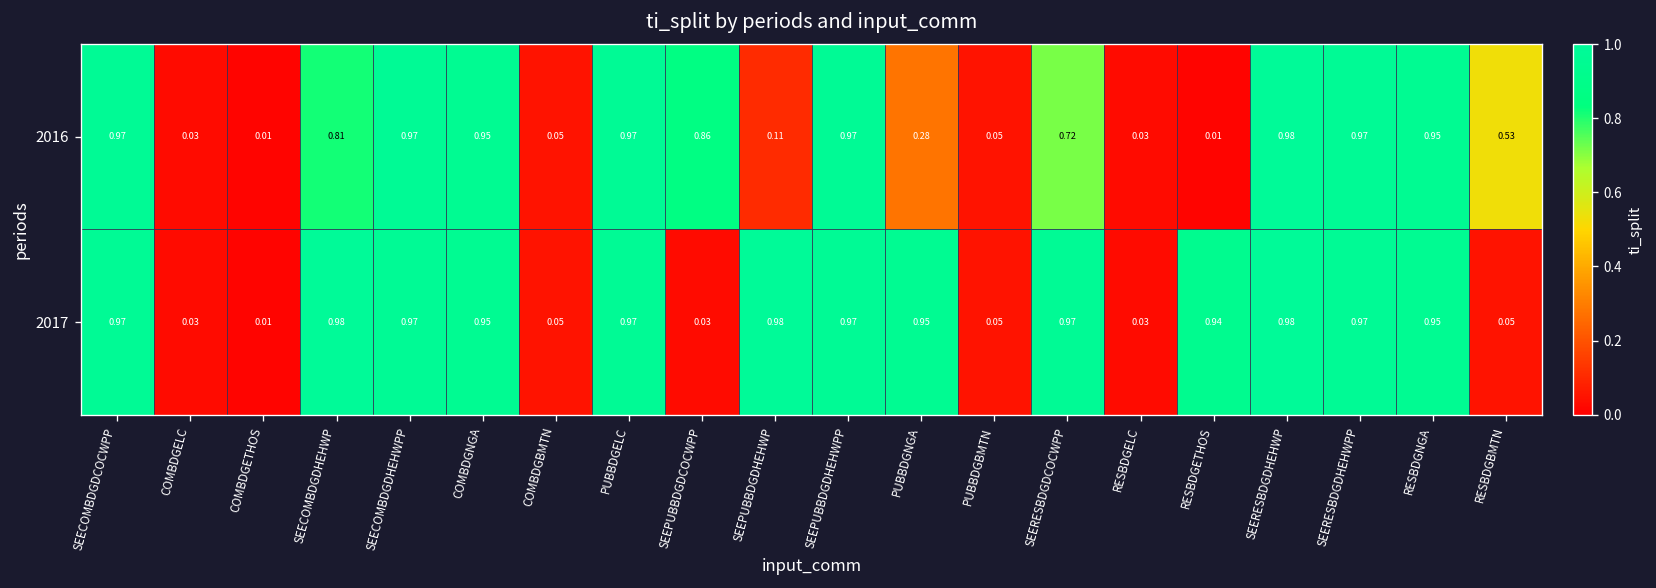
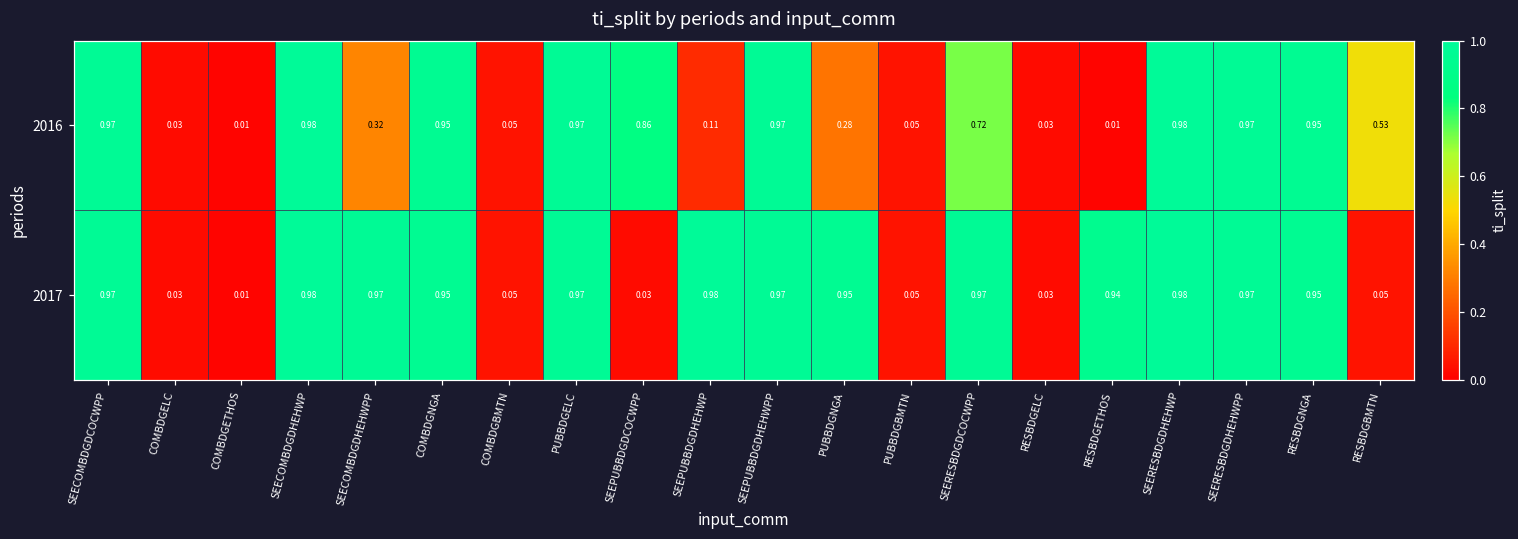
  {
    "2016": {
      "SEECOMBDGDCOCWPP": 0.97,
      "COMBDGELC": 0.03,
      "COMBDGETHOS": 0.01,
-     "SEECOMBDGDHEHWP": 0.81,
-     "SEECOMBDGDHEHWPP": 0.97,
+     "SEECOMBDGDHEHWP": 0.98,
+     "SEECOMBDGDHEHWPP": 0.32,
      "COMBDGNGA": 0.95,
      "COMBDGBMTN": 0.05,
      "PUBBDGELC": 0.97,
      "SEEPUBBDGDCOCWPP": 0.86,
      "SEEPUBBDGDHEHWP": 0.11,
      "SEEPUBBDGDHEHWPP": 0.97,
      "PUBBDGNGA": 0.28,
      "PUBBDGBMTN": 0.05,
      "SEERESBDGDCOCWPP": 0.72,
      "RESBDGELC": 0.03,
      "RESBDGETHOS": 0.01,
      "SEERESBDGDHEHWP": 0.98,
      "SEERESBDGDHEHWPP": 0.97,
      "RESBDGNGA": 0.95,
      "RESBDGBMTN": 0.53
    },
    "2017": {
      "SEECOMBDGDCOCWPP": 0.97,
      "COMBDGELC": 0.03,
      "COMBDGETHOS": 0.01,
      "SEECOMBDGDHEHWP": 0.98,
      "SEECOMBDGDHEHWPP": 0.97,
      "COMBDGNGA": 0.95,
      "COMBDGBMTN": 0.05,
      "PUBBDGELC": 0.97,
      "SEEPUBBDGDCOCWPP": 0.03,
      "SEEPUBBDGDHEHWP": 0.98,
      "SEEPUBBDGDHEHWPP": 0.97,
      "PUBBDGNGA": 0.95,
      "PUBBDGBMTN": 0.05,
      "SEERESBDGDCOCWPP": 0.97,
      "RESBDGELC": 0.03,
      "RESBDGETHOS": 0.94,
      "SEERESBDGDHEHWP": 0.98,
      "SEERESBDGDHEHWPP": 0.97,
      "RESBDGNGA": 0.95,
      "RESBDGBMTN": 0.05
    }
  }
